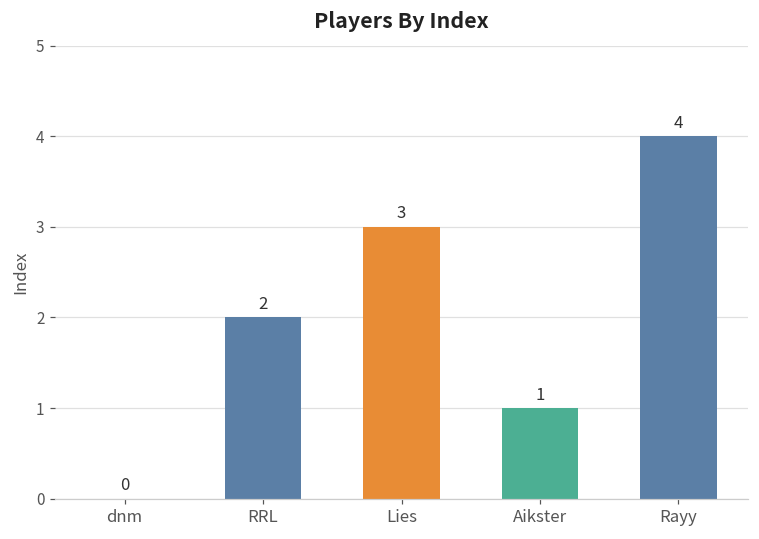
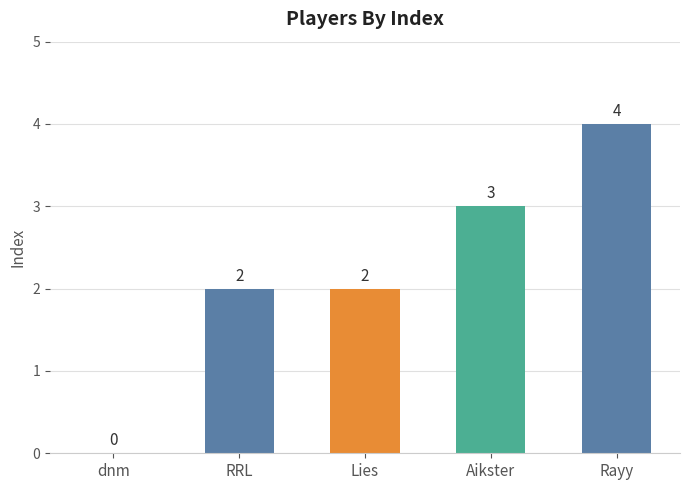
  {
    "dnm": 0,
    "RRL": 2,
-   "Lies": 3,
-   "Aikster": 1,
+   "Lies": 2,
+   "Aikster": 3,
    "Rayy": 4
  }
